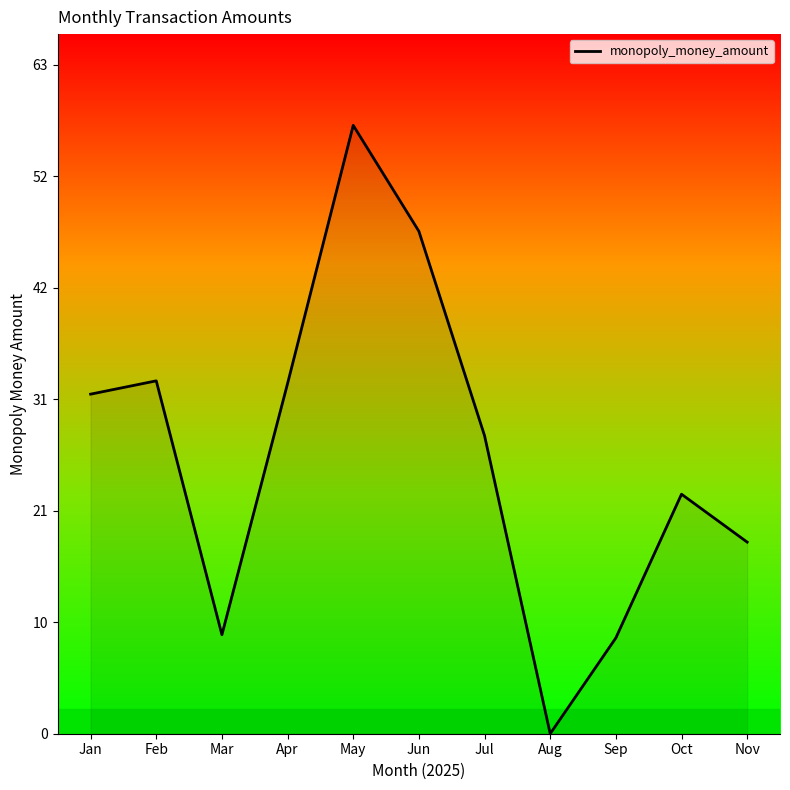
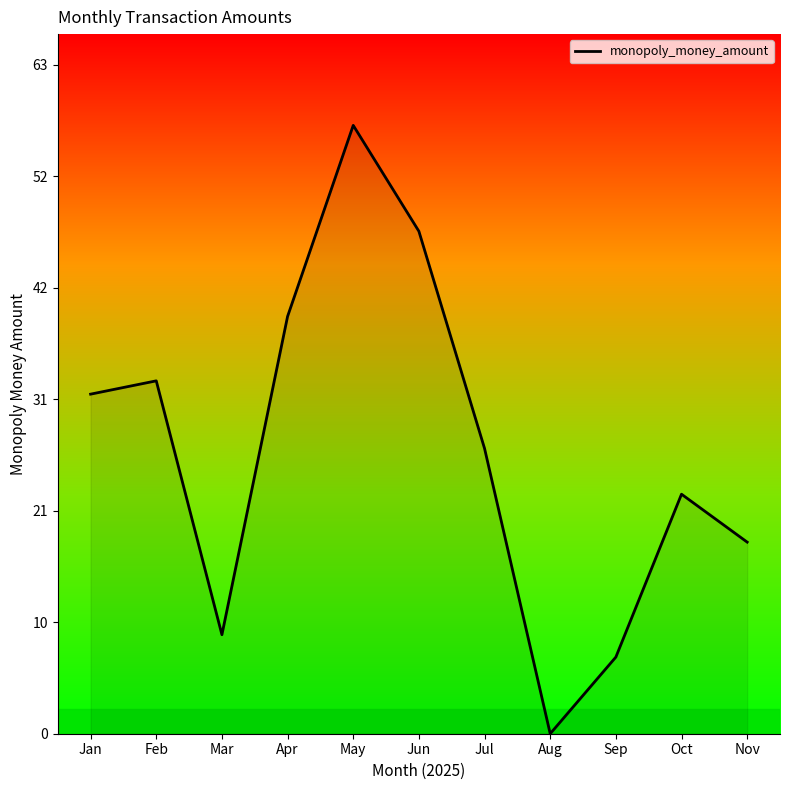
  {
    "Jan": 31.9,
    "Feb": 33.2,
    "Mar": 9.3,
-   "Apr": 32.9,
+   "Apr": 39.2,
    "May": 57.2,
    "Jun": 47.2,
-   "Jul": 28.0,
-   "Sep": 9.0,
+   "Jul": 26.8,
+   "Sep": 7.2,
    "Oct": 22.5,
    "Nov": 18.0
  }
